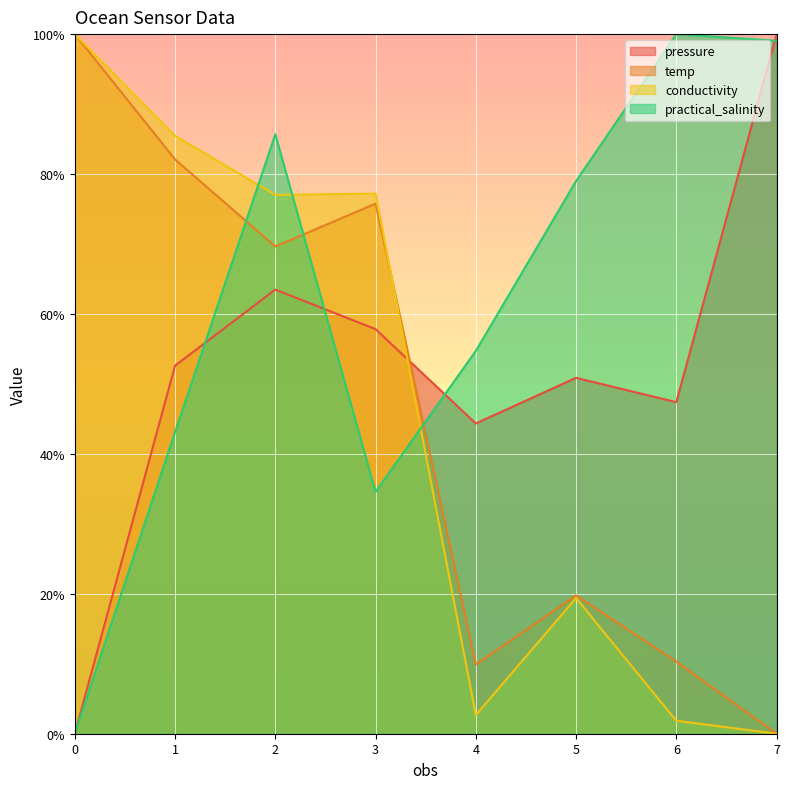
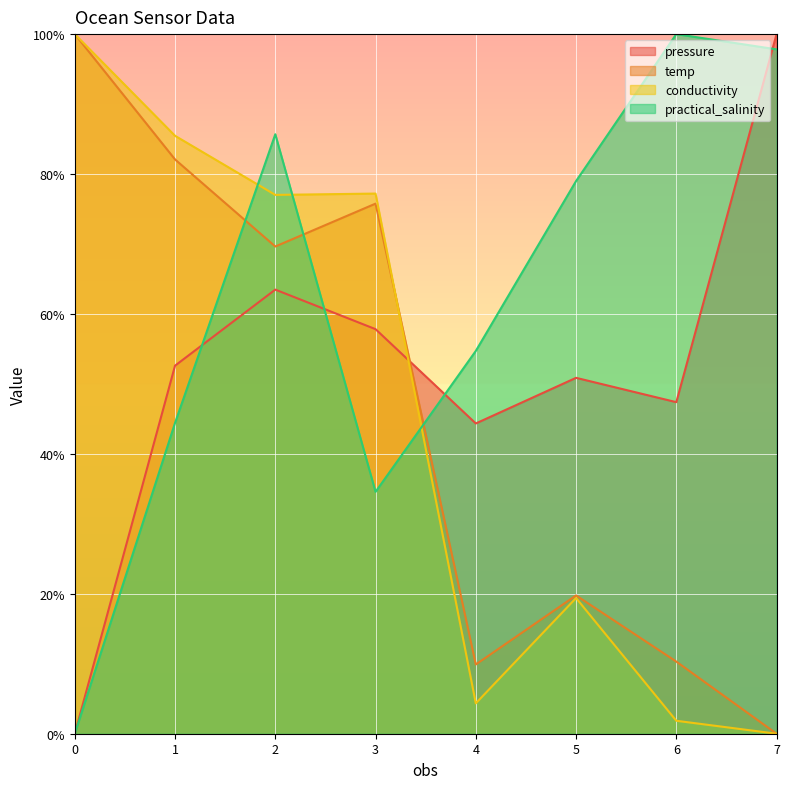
  {
    "conductivity": {
      "1": "85%",
      "2": "77%",
      "3": "77%",
-     "4": "3%",
+     "4": "4%",
      "5": "19%",
      "6": "2%"
    },
    "practical_salinity": {
-     "1": "43%",
+     "1": "44%",
      "2": "86%",
      "3": "35%",
      "4": "55%",
      "5": "79%",
      "6": "100%",
-     "7": "99%"
+     "7": "98%"
    }
  }
